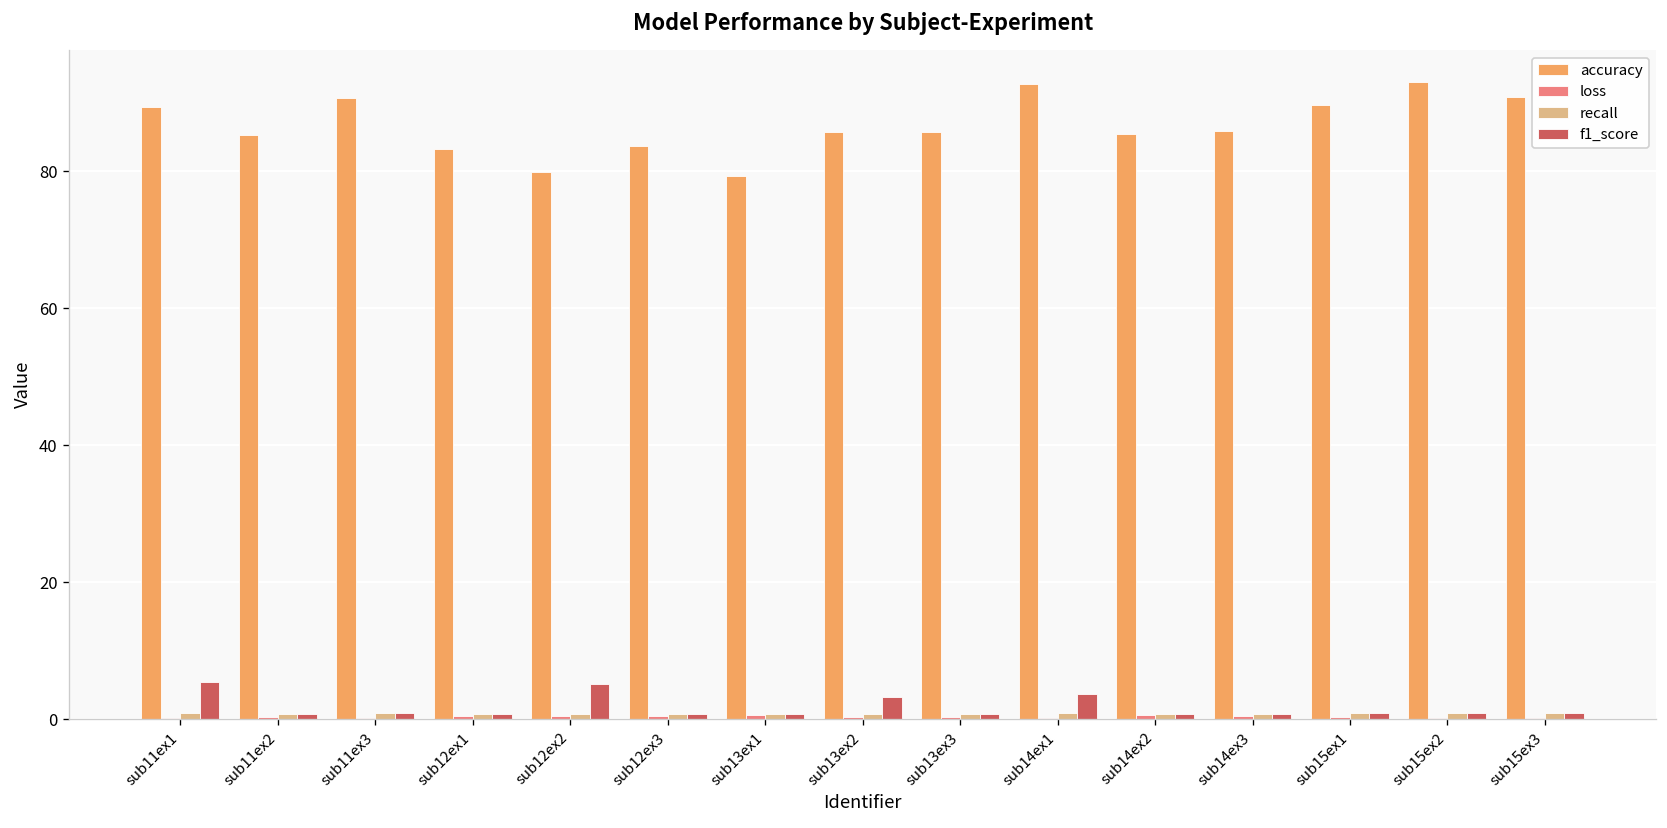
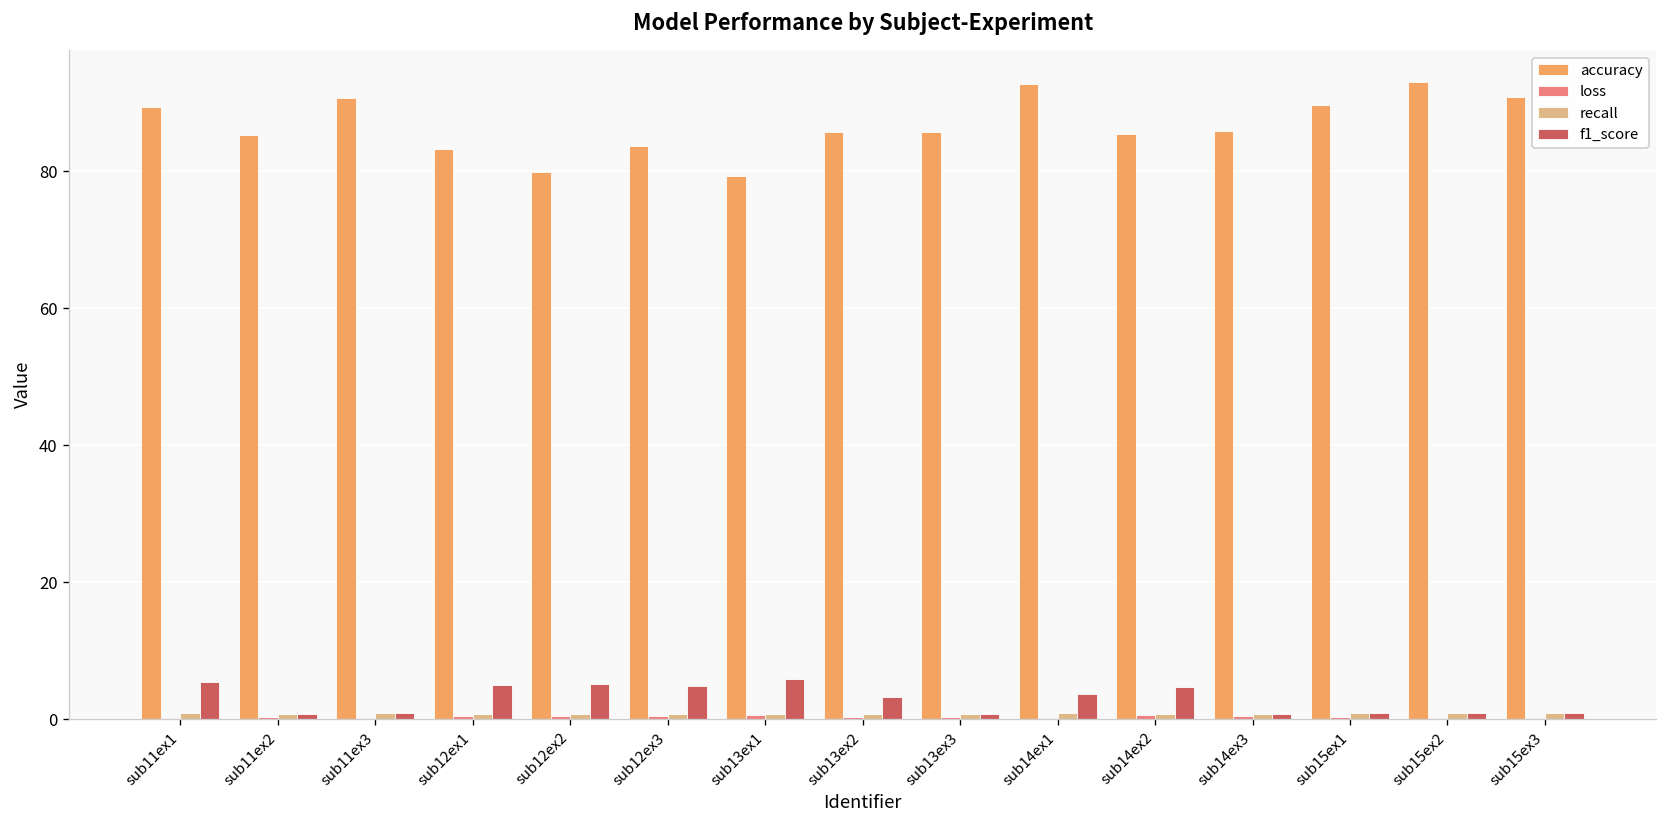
  {
    "f1_score": {
      "sub11ex1": 6,
      "sub11ex2": 1,
      "sub11ex3": 1,
-     "sub12ex1": 1,
+     "sub12ex1": 5,
      "sub12ex2": 5,
-     "sub12ex3": 1,
-     "sub13ex1": 1,
+     "sub12ex3": 5,
+     "sub13ex1": 6,
      "sub13ex2": 3,
      "sub13ex3": 1,
      "sub14ex1": 4,
-     "sub14ex2": 1,
+     "sub14ex2": 5,
      "sub14ex3": 1,
      "sub15ex1": 1,
      "sub15ex2": 1,
      "sub15ex3": 1
    }
  }
